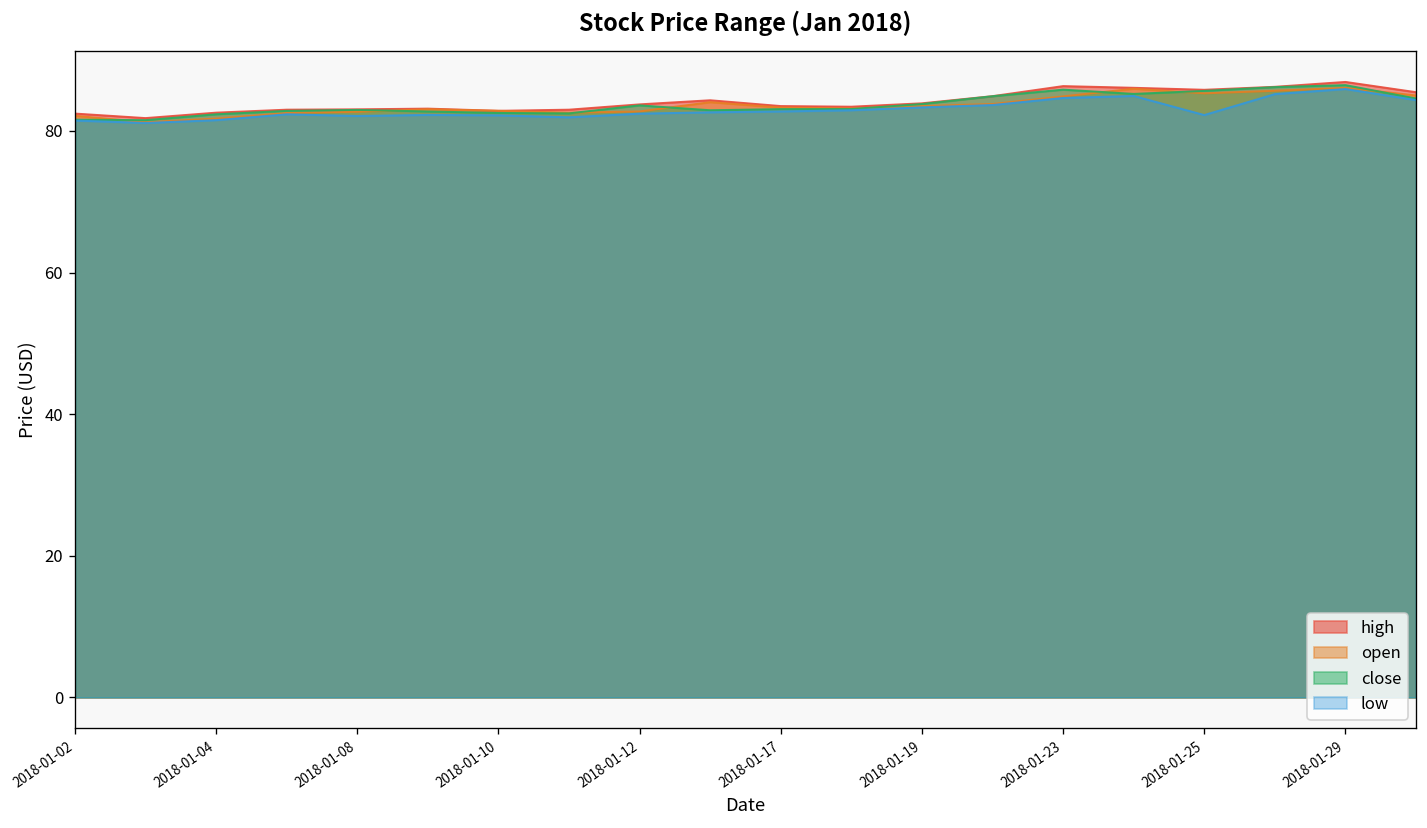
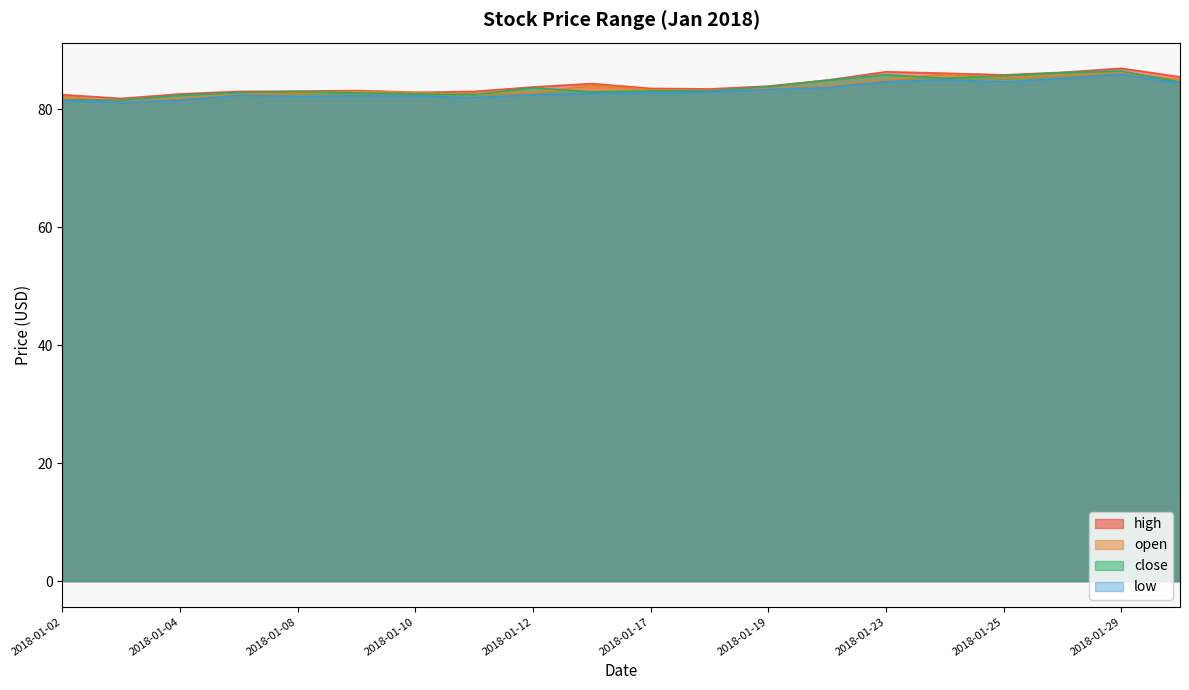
  {
    "close": {
      "2018-01-23": 86
    },
    "low": {
      "2018-01-08": 82,
-     "2018-01-25": 82
+     "2018-01-25": 85
    }
  }
